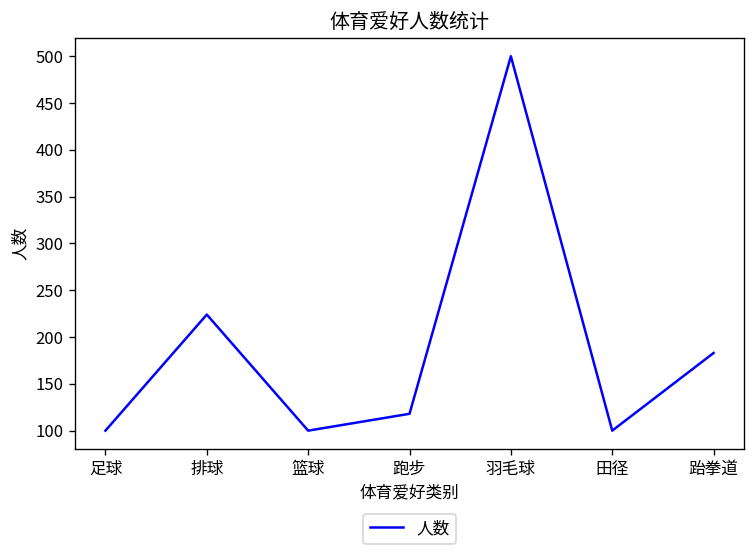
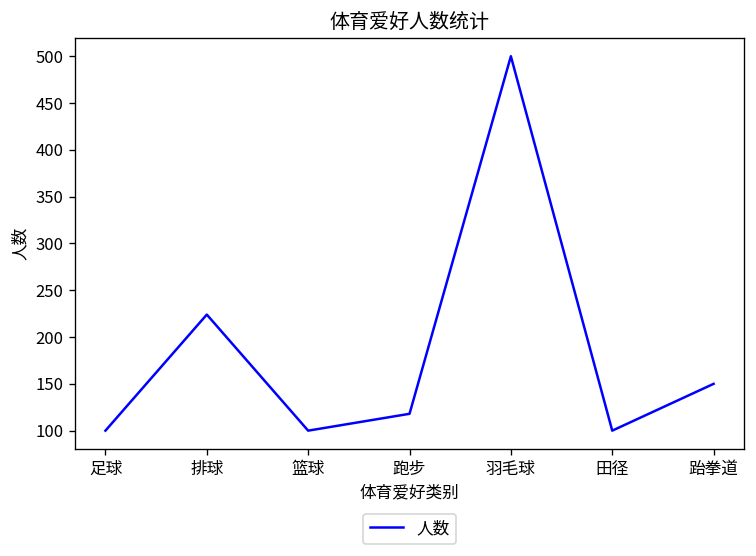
  {
    "足球": 100,
    "排球": 220,
    "篮球": 100,
    "跑步": 120,
    "羽毛球": 500,
    "田径": 100,
-   "跆拳道": 180
+   "跆拳道": 150
  }
